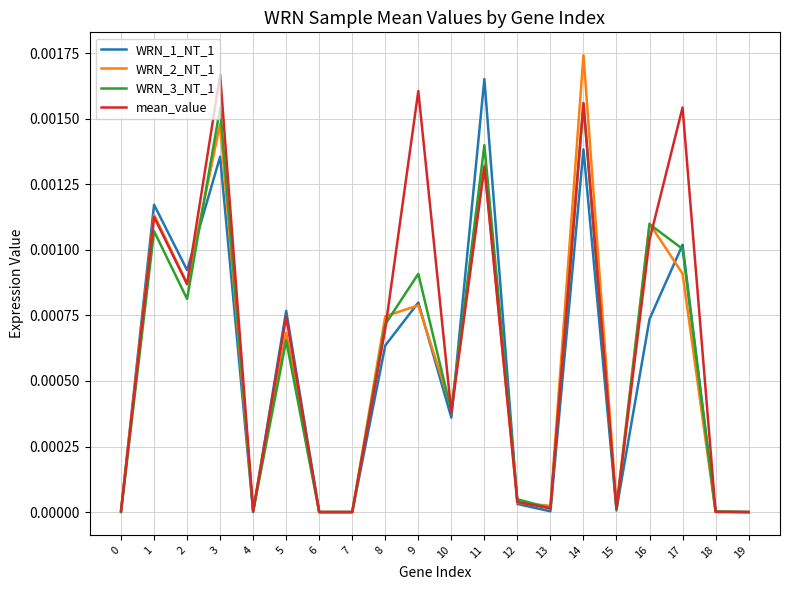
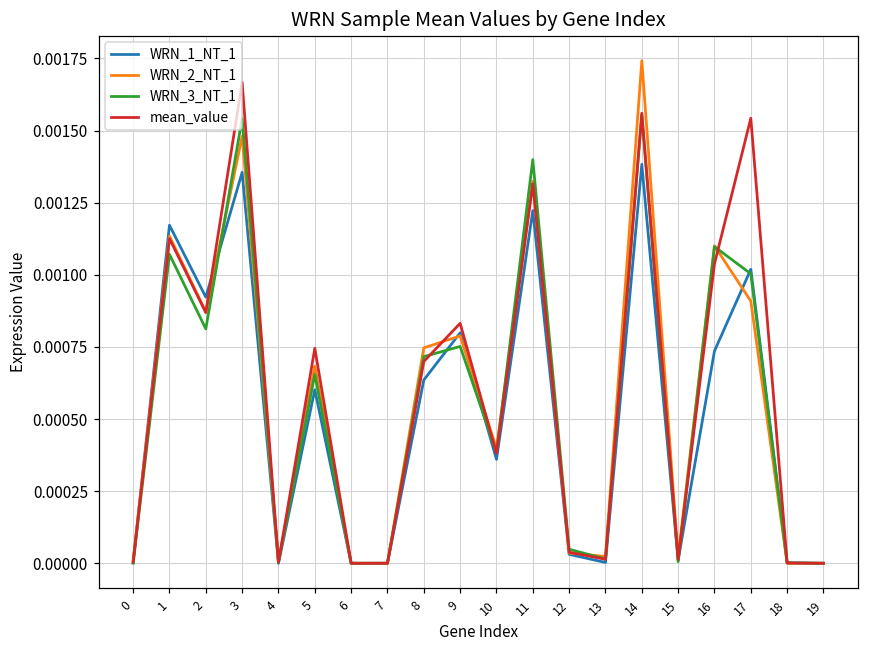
  {
    "WRN_1_NT_1": {
      "1": 0.00117,
      "2": 0.00092,
      "3": 0.00136,
-     "5": 0.00077,
+     "5": 0.00060,
      "8": 0.00064,
      "9": 0.00080,
      "10": 0.00036,
-     "11": 0.00165,
+     "11": 0.00122,
      "13": 0.00000,
      "14": 0.00138,
      "16": 0.00074,
      "17": 0.00102
    },
    "WRN_2_NT_1": {
      "3": 0.00148,
      "5": 0.00068,
      "8": 0.00075,
      "9": 0.00079,
      "10": 0.00040,
      "14": 0.00174,
      "15": 0.00002,
      "17": 0.00091
    },
    "WRN_3_NT_1": {
      "1": 0.00107,
      "2": 0.00081,
      "5": 0.00065,
      "8": 0.00072,
-     "9": 0.00091,
+     "9": 0.00075,
      "11": 0.00140,
      "12": 0.00005,
      "17": 0.00100
    },
    "mean_value": {
      "5": 0.00075,
      "8": 0.00070,
-     "9": 0.00161,
+     "9": 0.00083,
      "16": 0.00104,
      "17": 0.00154
    }
  }
